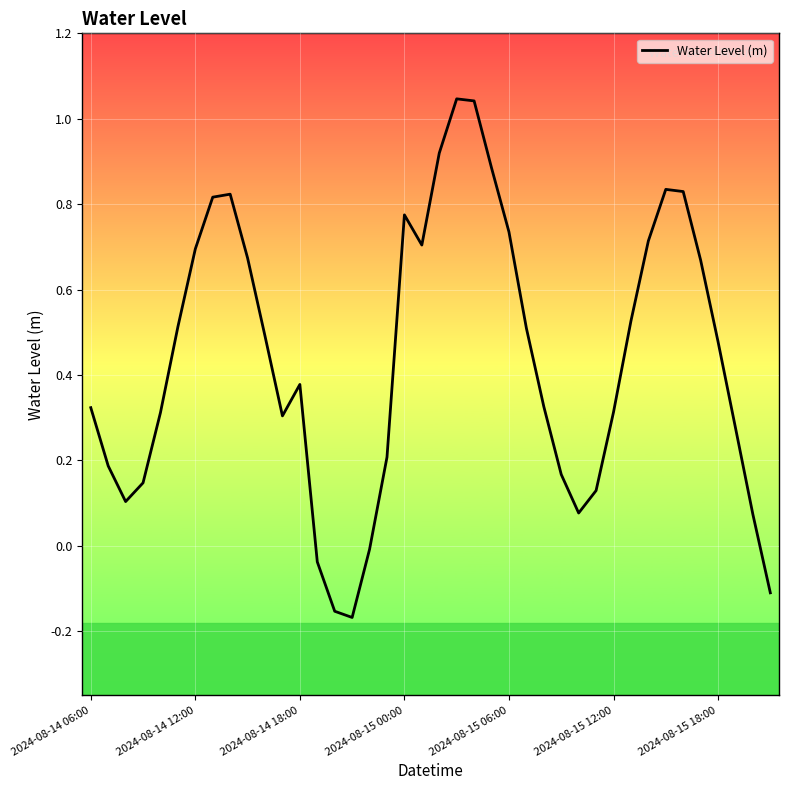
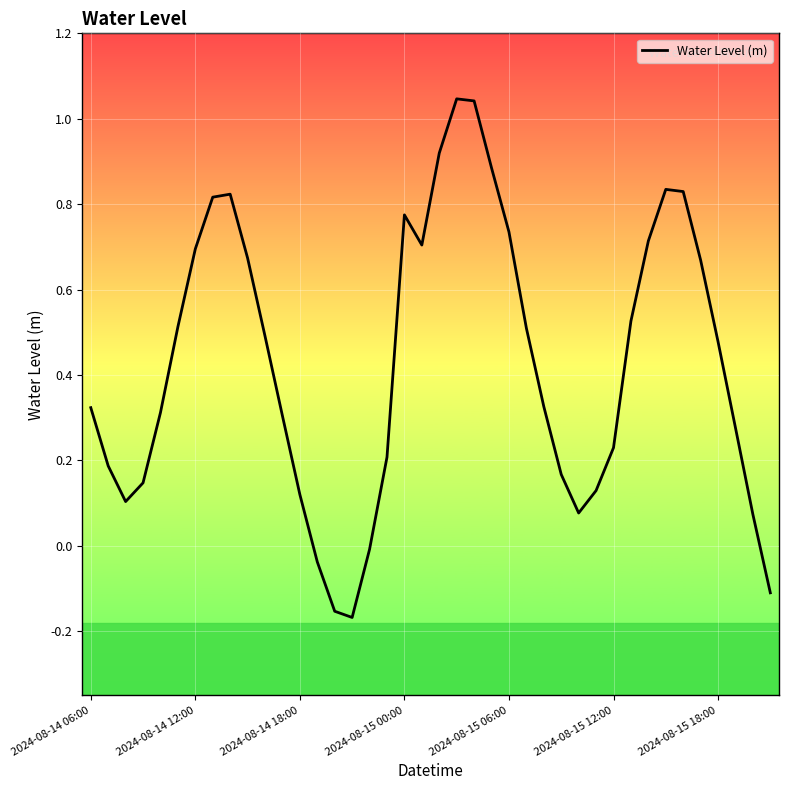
  {
    "2024-08-14 06:00": 0.32,
    "2024-08-14 12:00": 0.70,
-   "2024-08-14 18:00": 0.38,
+   "2024-08-14 18:00": 0.12,
    "2024-08-15 00:00": 0.77,
    "2024-08-15 06:00": 0.73,
-   "2024-08-15 12:00": 0.31,
+   "2024-08-15 12:00": 0.23,
    "2024-08-15 18:00": 0.48
  }
